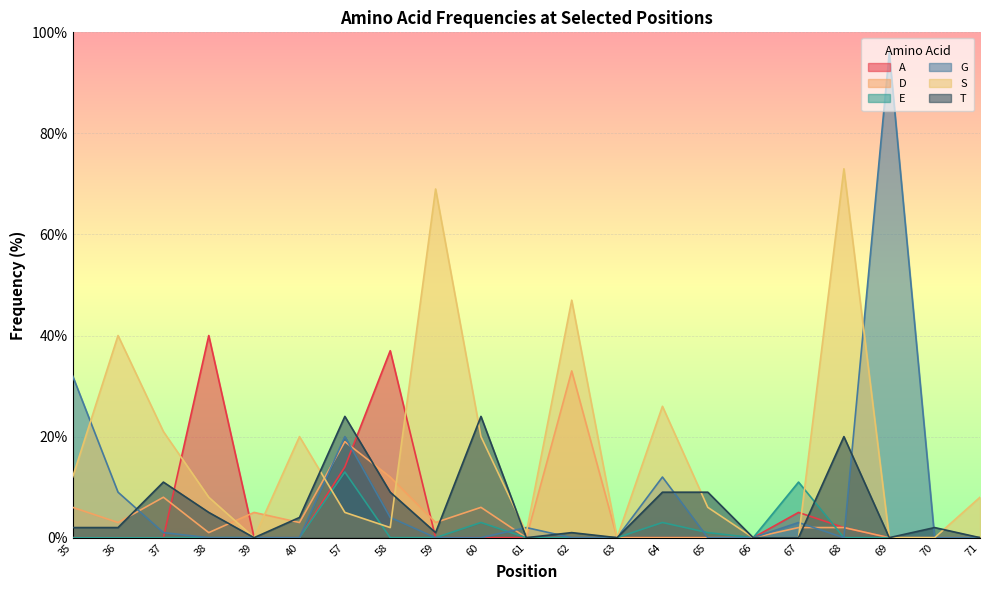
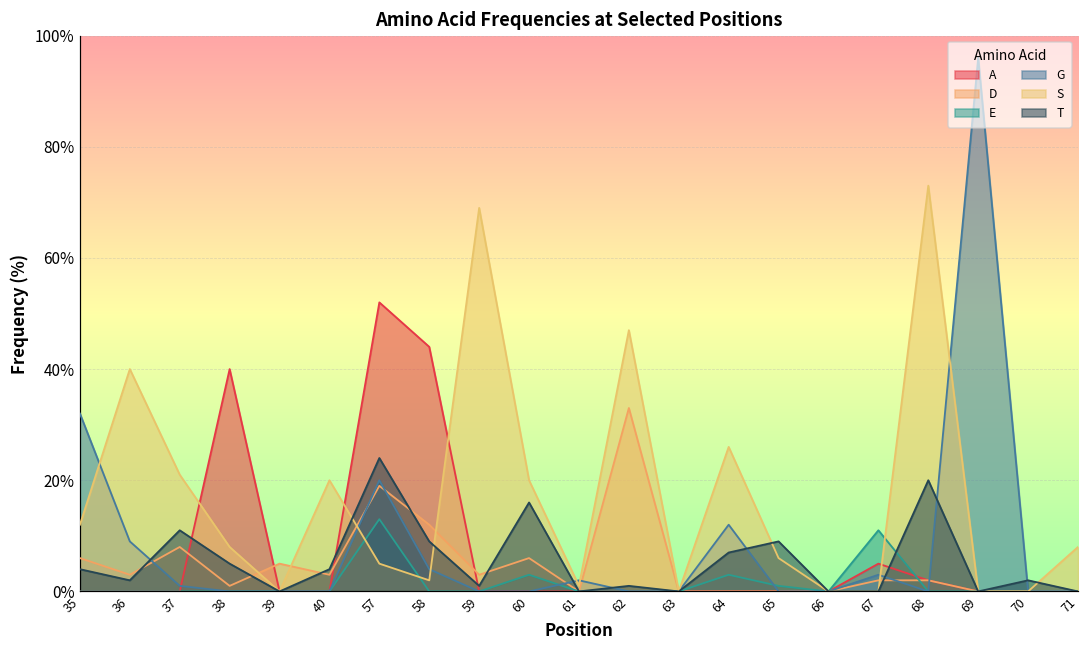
  {
    "A": {
      "38": "40%",
-     "57": "14%",
-     "58": "37%",
+     "57": "52%",
+     "58": "44%",
      "67": "5%"
    },
    "T": {
-     "35": "2%",
+     "35": "4%",
      "36": "2%",
      "37": "11%",
      "38": "5%",
      "40": "4%",
      "57": "24%",
      "58": "9%",
      "59": "1%",
-     "60": "24%",
+     "60": "16%",
      "62": "1%",
-     "64": "9%",
+     "64": "7%",
      "65": "9%",
      "68": "20%",
      "70": "2%"
    }
  }
